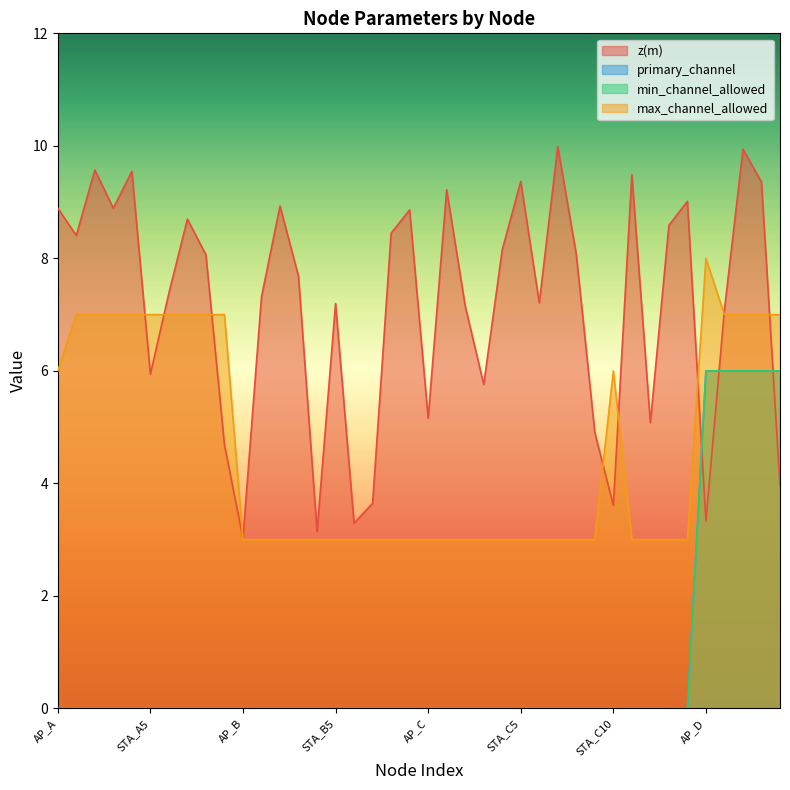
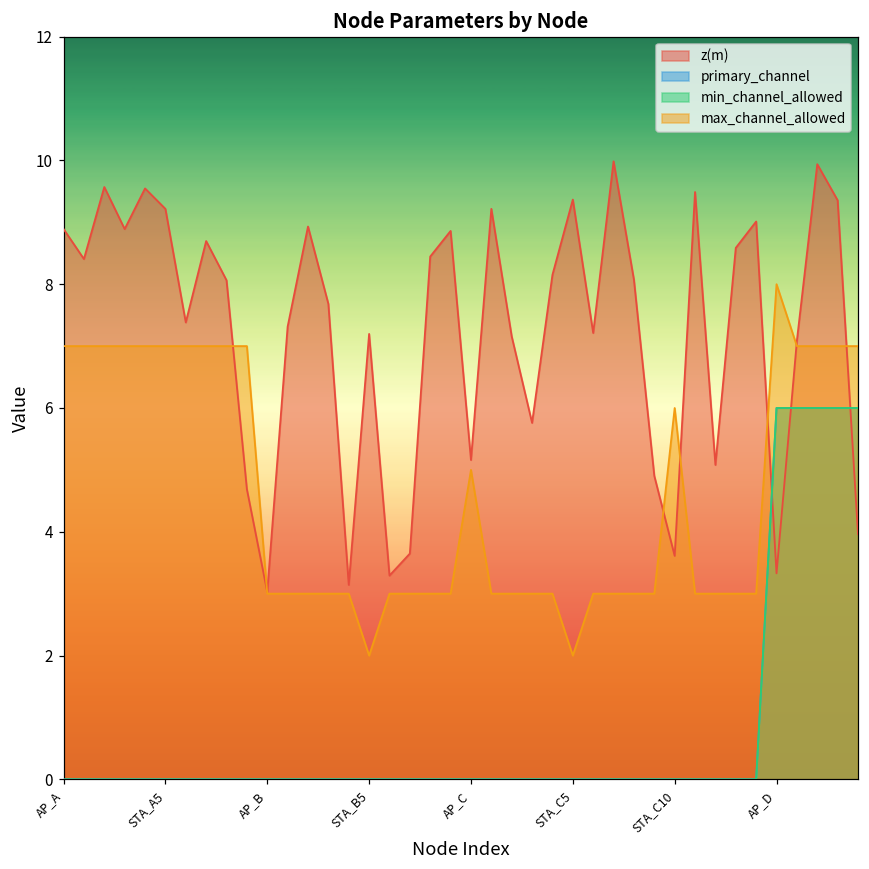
  {
    "z(m)": {
      "AP_A": 8.9,
-     "STA_A5": 5.9,
+     "STA_A5": 9.2,
      "STA_B5": 7.2,
      "AP_C": 5.2,
      "STA_C5": 9.4,
      "STA_C10": 3.6,
      "AP_D": 3.3
    },
    "min_channel_allowed": {
      "AP_A": 0.0,
      "STA_A5": 0.0,
      "AP_B": 0.0,
      "STA_B5": 0.0,
      "AP_C": 0.0,
      "STA_C5": 0.0,
      "STA_C10": 0.0,
      "AP_D": 6.0
    },
    "max_channel_allowed": {
-     "AP_A": 6,
+     "AP_A": 7,
      "STA_A5": 7,
-     "STA_B5": 3,
-     "AP_C": 3,
-     "STA_C5": 3,
+     "STA_B5": 2,
+     "AP_C": 5,
+     "STA_C5": 2,
      "STA_C10": 6,
      "AP_D": 8
    }
  }
